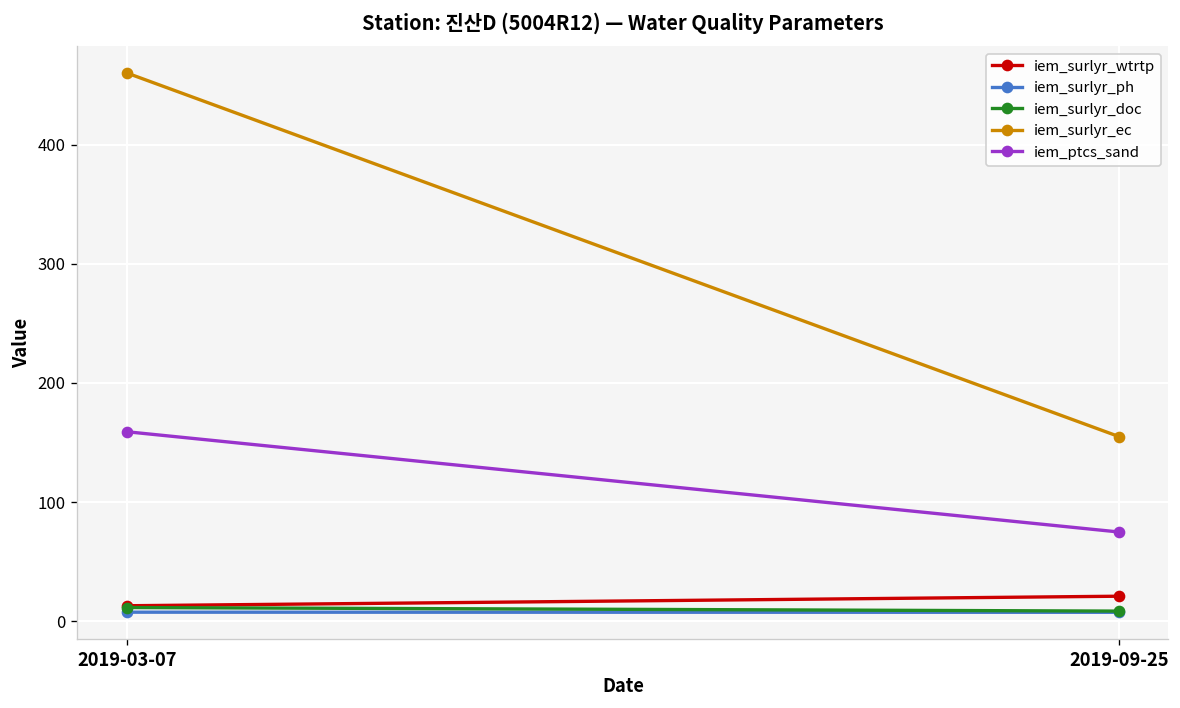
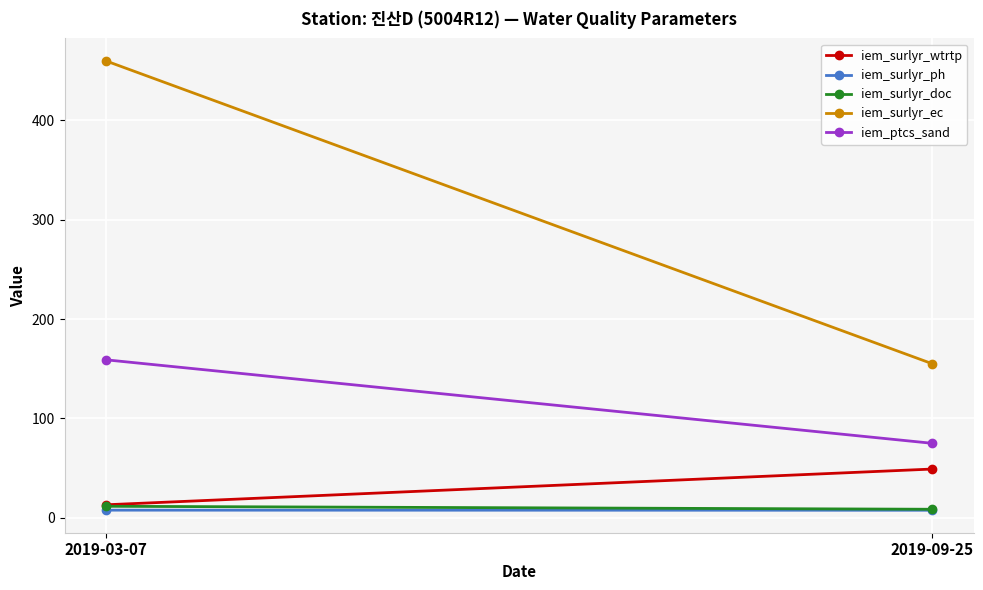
  {
    "iem_surlyr_wtrtp": {
-     "2019-09-25": 20
+     "2019-09-25": 50
    },
    "iem_surlyr_ph": {
      "2019-03-07": 10
    },
    "iem_surlyr_ec": {
      "2019-03-07": 460,
      "2019-09-25": 160
    },
    "iem_ptcs_sand": {
      "2019-03-07": 160,
      "2019-09-25": 70
    }
  }
